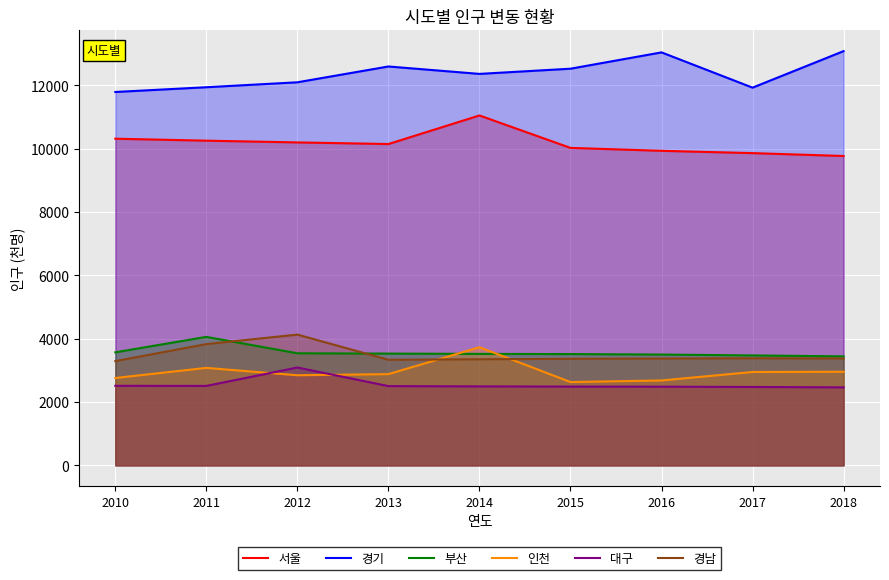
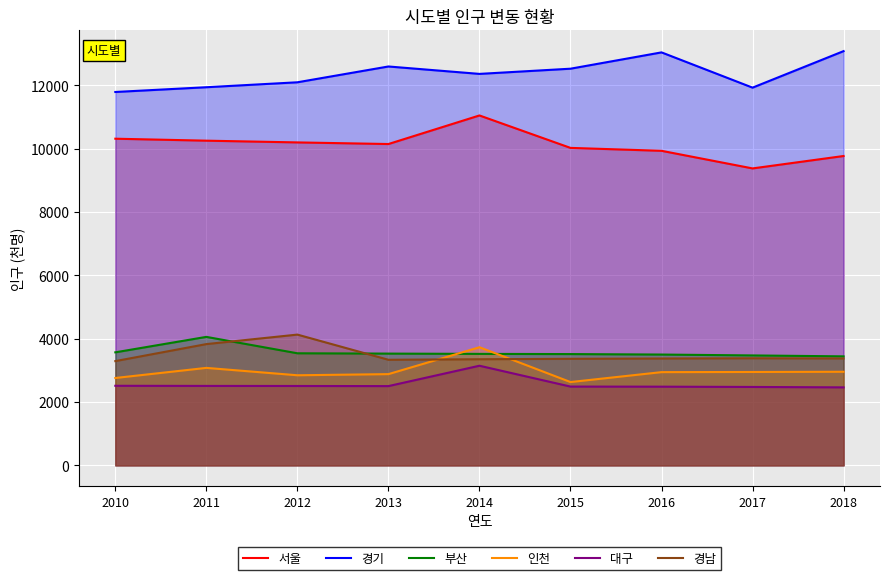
  {
    "서울": {
      "2010": 10300,
      "2011": 10300,
      "2012": 10200,
      "2013": 10100,
      "2014": 11000,
      "2015": 10000,
      "2016": 9900,
-     "2017": 9900,
+     "2017": 9400,
      "2018": 9800
    },
    "경기": {
      "2010": 11800,
      "2011": 11900,
      "2012": 12100,
      "2013": 12600,
      "2014": 12400,
      "2015": 12500,
      "2016": 13000,
      "2017": 11900,
      "2018": 13100
    },
    "부산": {
      "2010": 3600,
      "2011": 4100,
      "2012": 3500,
      "2013": 3500,
      "2014": 3500,
      "2015": 3500,
      "2016": 3500,
      "2017": 3500
    },
    "인천": {
      "2010": 2800,
      "2011": 3100,
      "2012": 2800,
      "2013": 2900,
      "2014": 3700,
      "2015": 2600,
-     "2016": 2700,
+     "2016": 2900,
      "2017": 2900,
      "2018": 3000
    },
    "대구": {
      "2010": 2500,
      "2011": 2500,
-     "2012": 3100,
+     "2012": 2500,
      "2013": 2500,
-     "2014": 2500,
+     "2014": 3100,
      "2015": 2500,
      "2016": 2500,
      "2017": 2500,
      "2018": 2500
    },
    "경남": {
      "2010": 3300,
      "2011": 3800,
      "2012": 4100,
      "2013": 3300,
      "2014": 3400,
      "2015": 3400,
      "2016": 3400,
      "2017": 3400
    }
  }
